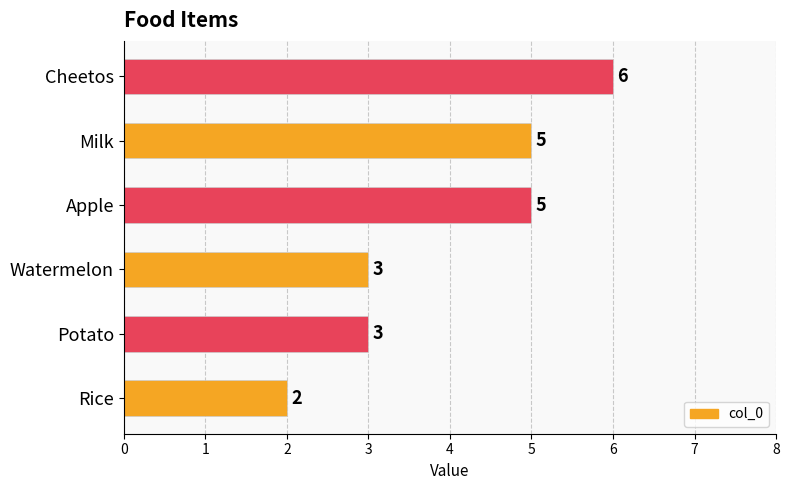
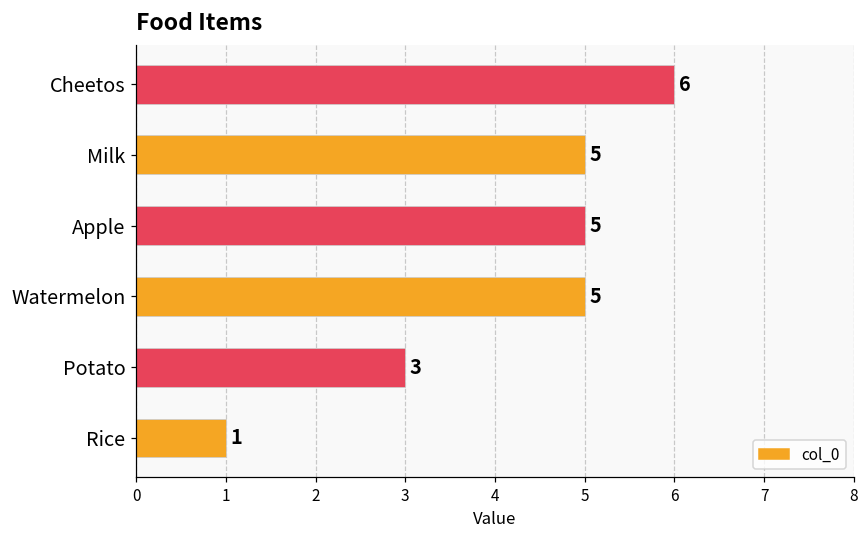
  {
    "Cheetos": 6,
    "Milk": 5,
    "Apple": 5,
-   "Watermelon": 3,
+   "Watermelon": 5,
    "Potato": 3,
-   "Rice": 2
+   "Rice": 1
  }
